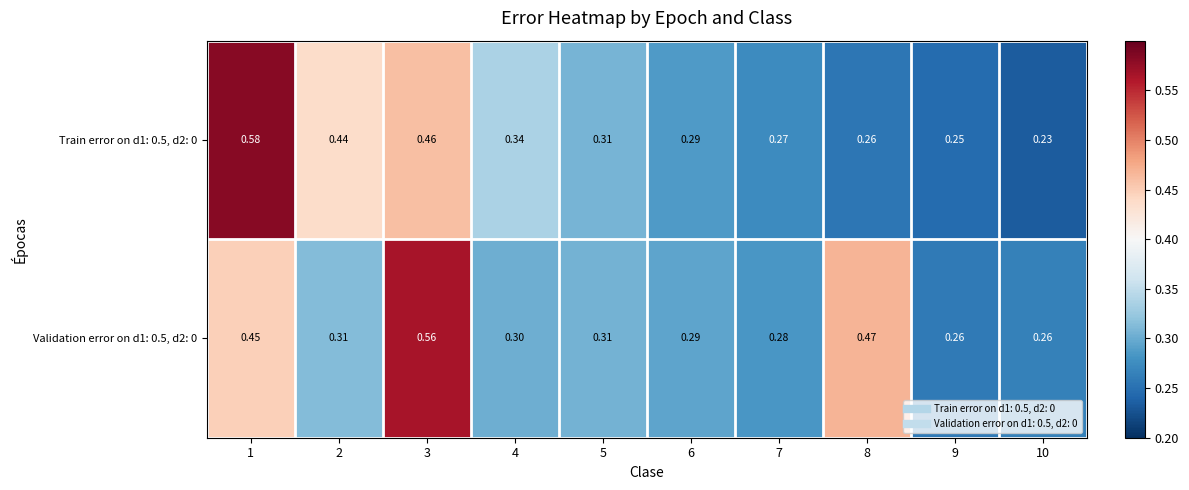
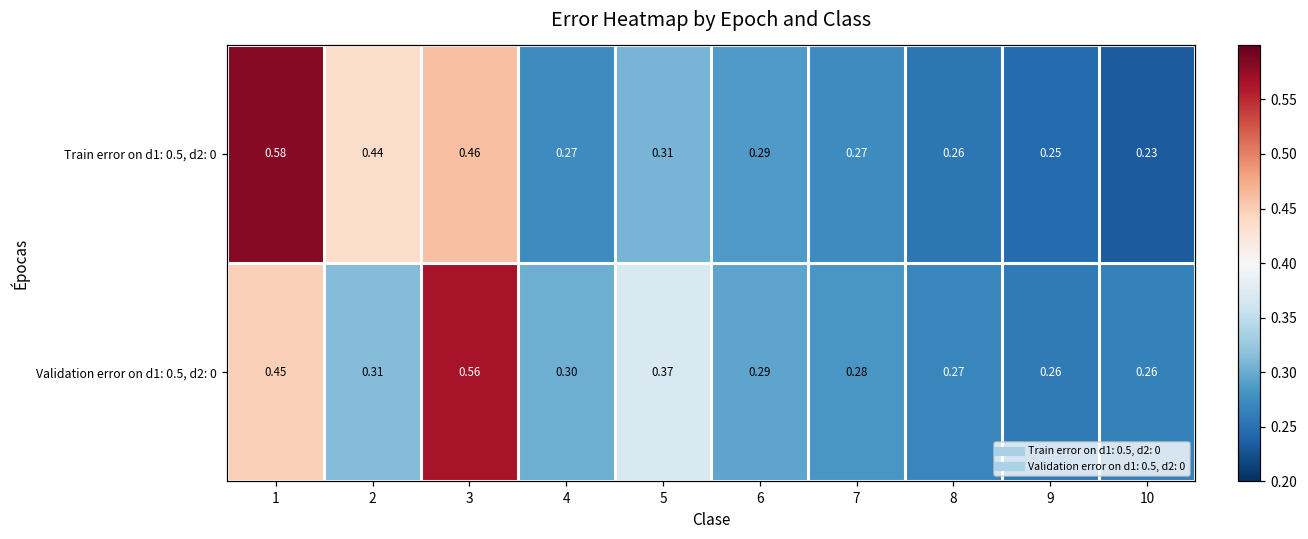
  {
    "Train error on d1: 0.5, d2: 0": {
      "1": 0.58,
      "2": 0.44,
      "3": 0.46,
-     "4": 0.34,
+     "4": 0.27,
      "5": 0.31,
      "6": 0.29,
      "7": 0.27,
      "8": 0.26,
      "9": 0.25,
      "10": 0.23
    },
    "Validation error on d1: 0.5, d2: 0": {
      "1": 0.45,
      "2": 0.31,
      "3": 0.56,
      "4": 0.30,
-     "5": 0.31,
+     "5": 0.37,
      "6": 0.29,
      "7": 0.28,
-     "8": 0.47,
+     "8": 0.27,
      "9": 0.26,
      "10": 0.26
    }
  }
